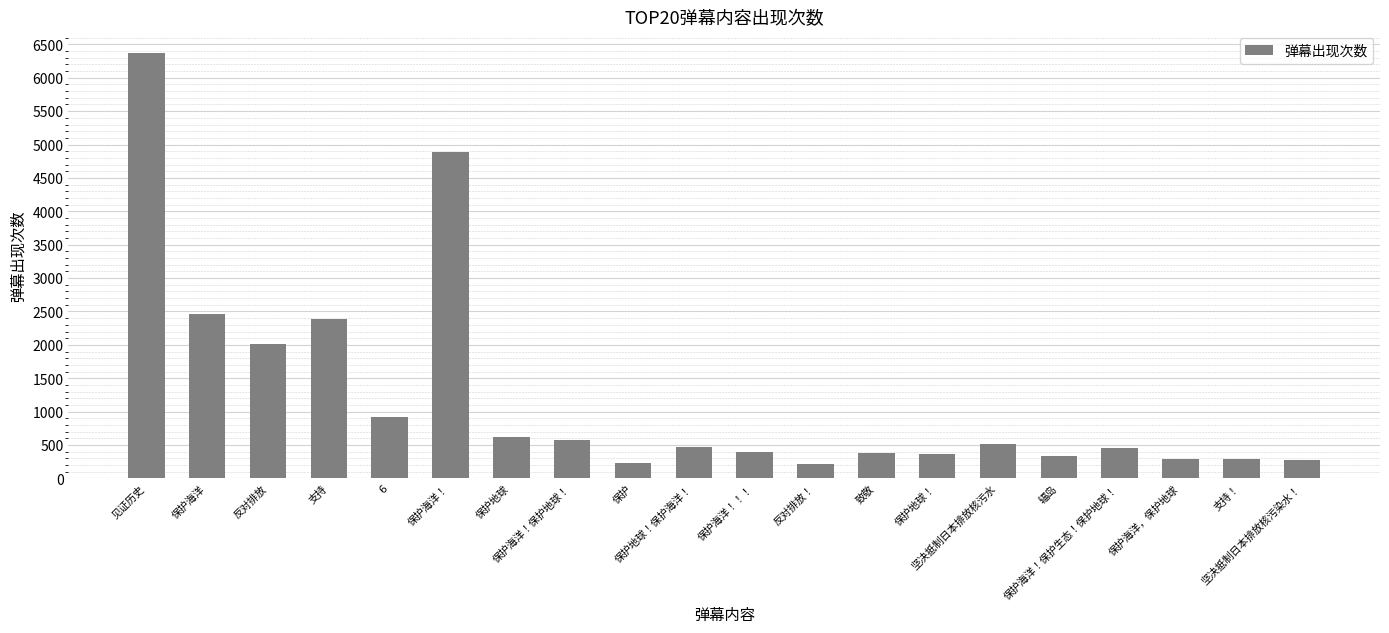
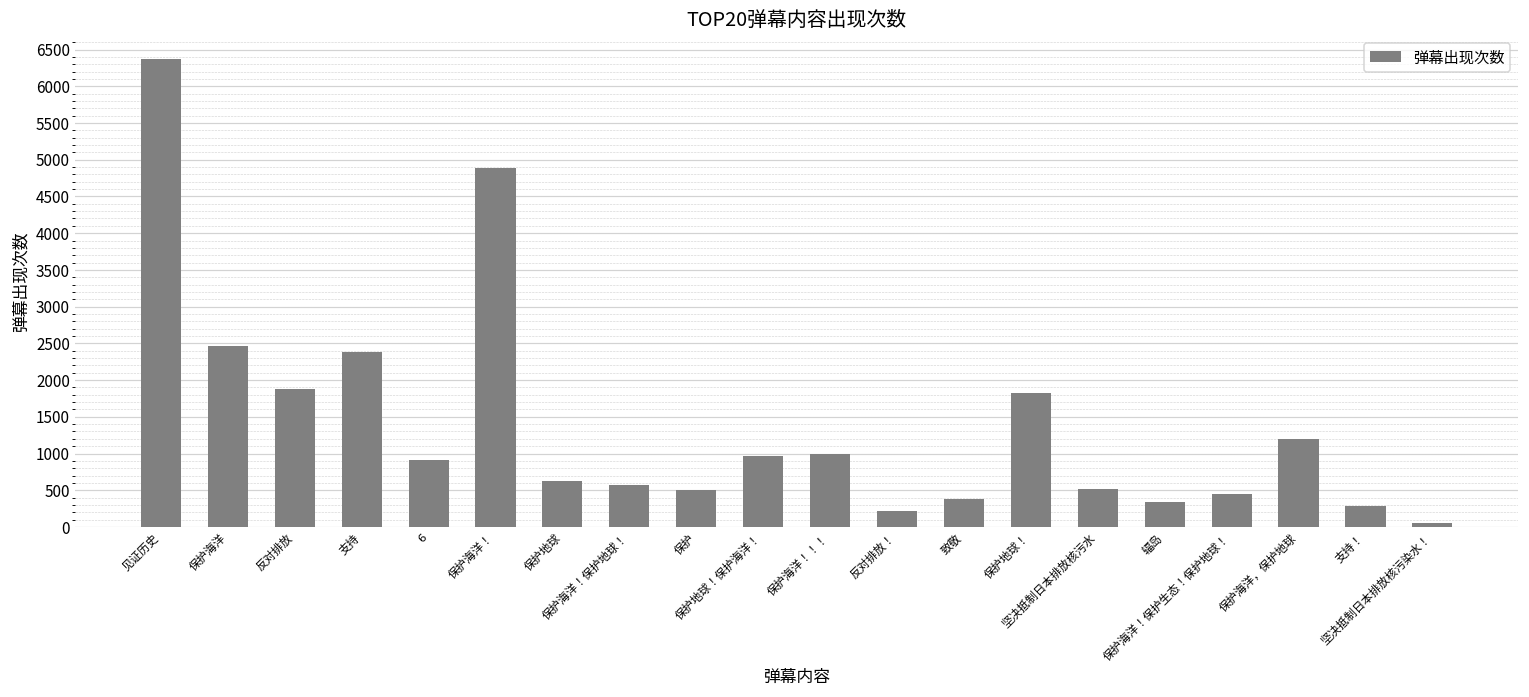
  {
    "见证历史": 6400,
    "保护海洋": 2500,
-   "反对排放": 2000,
+   "反对排放": 1900,
    "支持": 2400,
    "6": 900,
    "保护海洋！": 4900,
    "保护地球": 600,
    "保护海洋！保护地球！": 600,
-   "保护": 200,
-   "保护地球！保护海洋！": 500,
-   "保护海洋！！！": 400,
+   "保护": 500,
+   "保护地球！保护海洋！": 1000,
+   "保护海洋！！！": 1000,
    "反对排放！": 200,
    "致敬": 400,
-   "保护地球！": 400,
+   "保护地球！": 1800,
    "坚决抵制日本排放核污水": 500,
    "辐岛": 300,
    "保护海洋！保护生态！保护地球！": 500,
-   "保护海洋，保护地球": 300,
+   "保护海洋，保护地球": 1200,
    "支持！": 300,
-   "坚决抵制日本排放核污染水！": 300
+   "坚决抵制日本排放核污染水！": 100
  }
